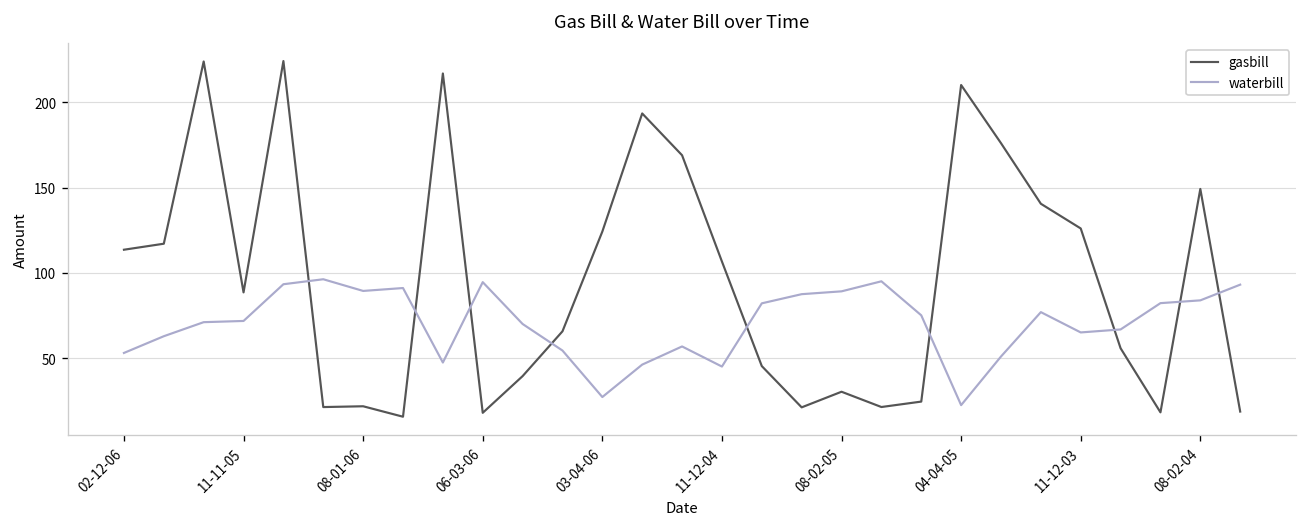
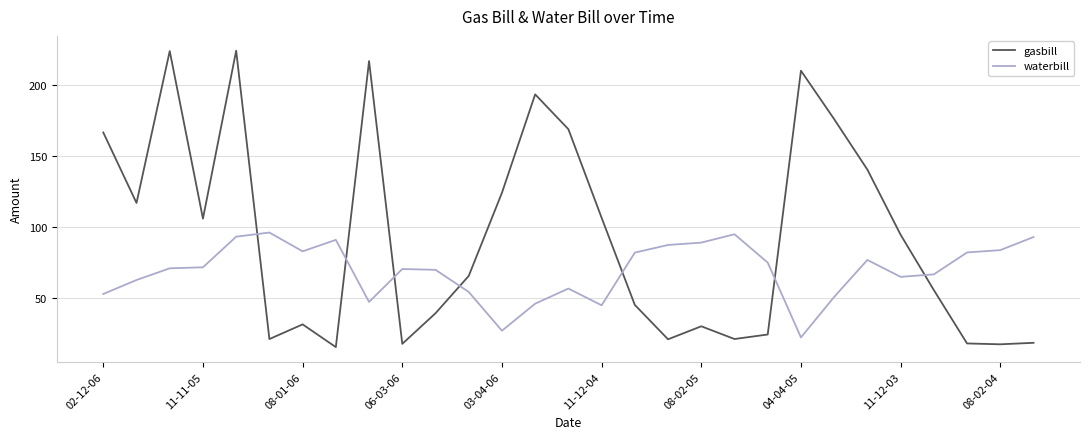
  {
    "gasbill": {
-     "02-12-06": 114,
-     "11-11-05": 89,
-     "08-01-06": 22,
+     "02-12-06": 167,
+     "11-11-05": 106,
+     "08-01-06": 32,
      "06-03-06": 18,
      "03-04-06": 124,
      "11-12-04": 107,
      "08-02-05": 30,
      "04-04-05": 210,
-     "11-12-03": 126,
-     "08-02-04": 149
+     "11-12-03": 95,
+     "08-02-04": 18
    },
    "waterbill": {
      "02-12-06": 53,
      "11-11-05": 72,
-     "08-01-06": 89,
-     "06-03-06": 95,
+     "08-01-06": 83,
+     "06-03-06": 71,
      "03-04-06": 27,
      "11-12-04": 45,
      "08-02-05": 89,
      "04-04-05": 22,
      "11-12-03": 65,
      "08-02-04": 84
    }
  }
